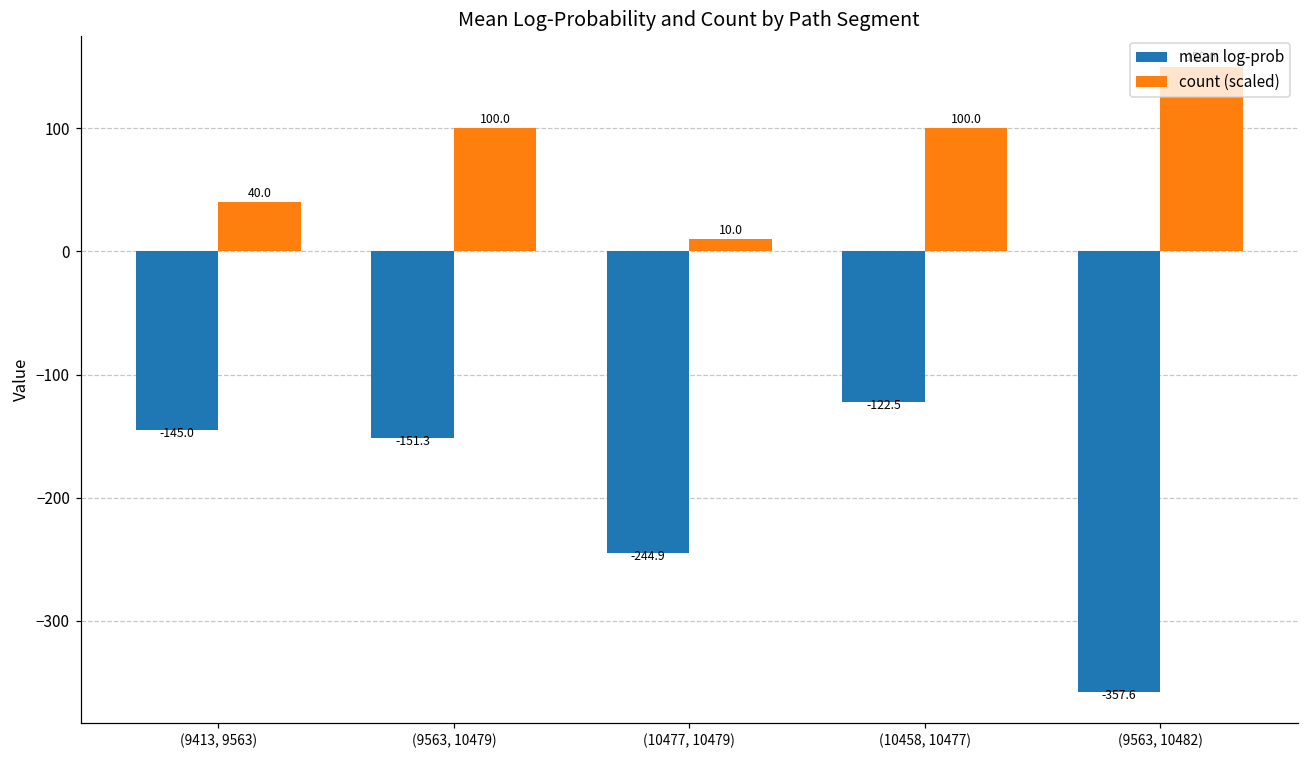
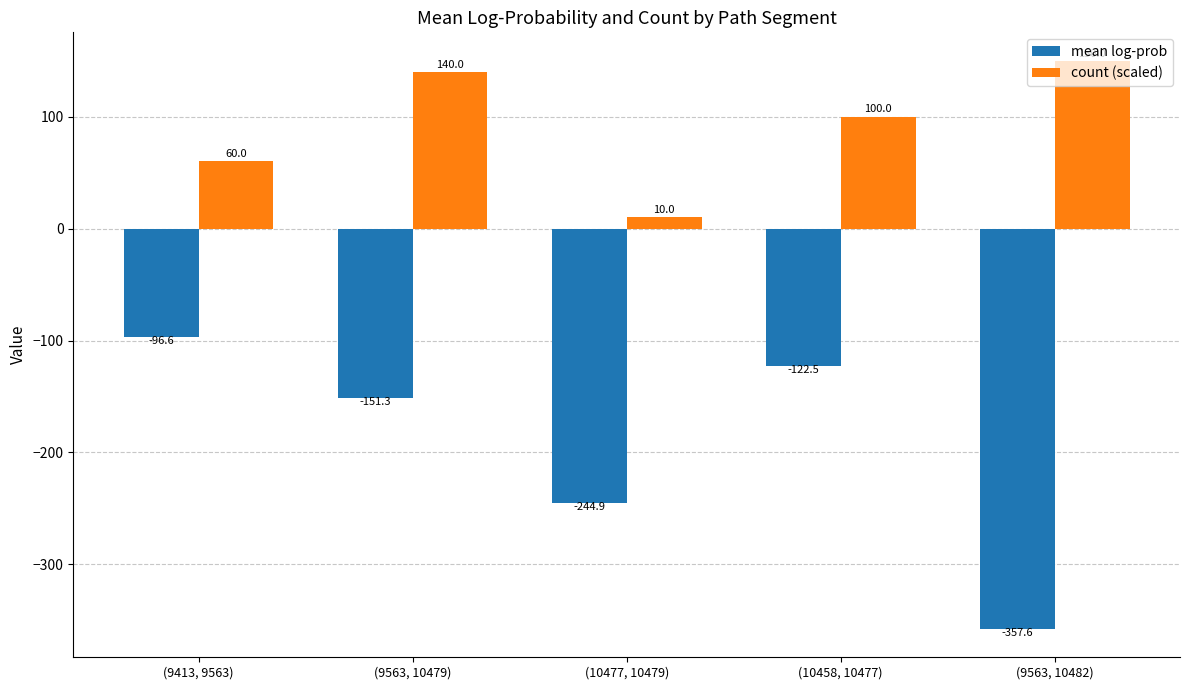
  {
    "mean log-prob": {
-     "(9413, 9563)": -145.0,
+     "(9413, 9563)": -96.6,
      "(9563, 10479)": -151.3,
      "(10477, 10479)": -244.9,
      "(10458, 10477)": -122.5,
      "(9563, 10482)": -357.6
    },
    "count (scaled)": {
-     "(9413, 9563)": 40.0,
-     "(9563, 10479)": 100.0,
+     "(9413, 9563)": 60.0,
+     "(9563, 10479)": 140.0,
      "(10477, 10479)": 10.0,
      "(10458, 10477)": 100.0
    }
  }
